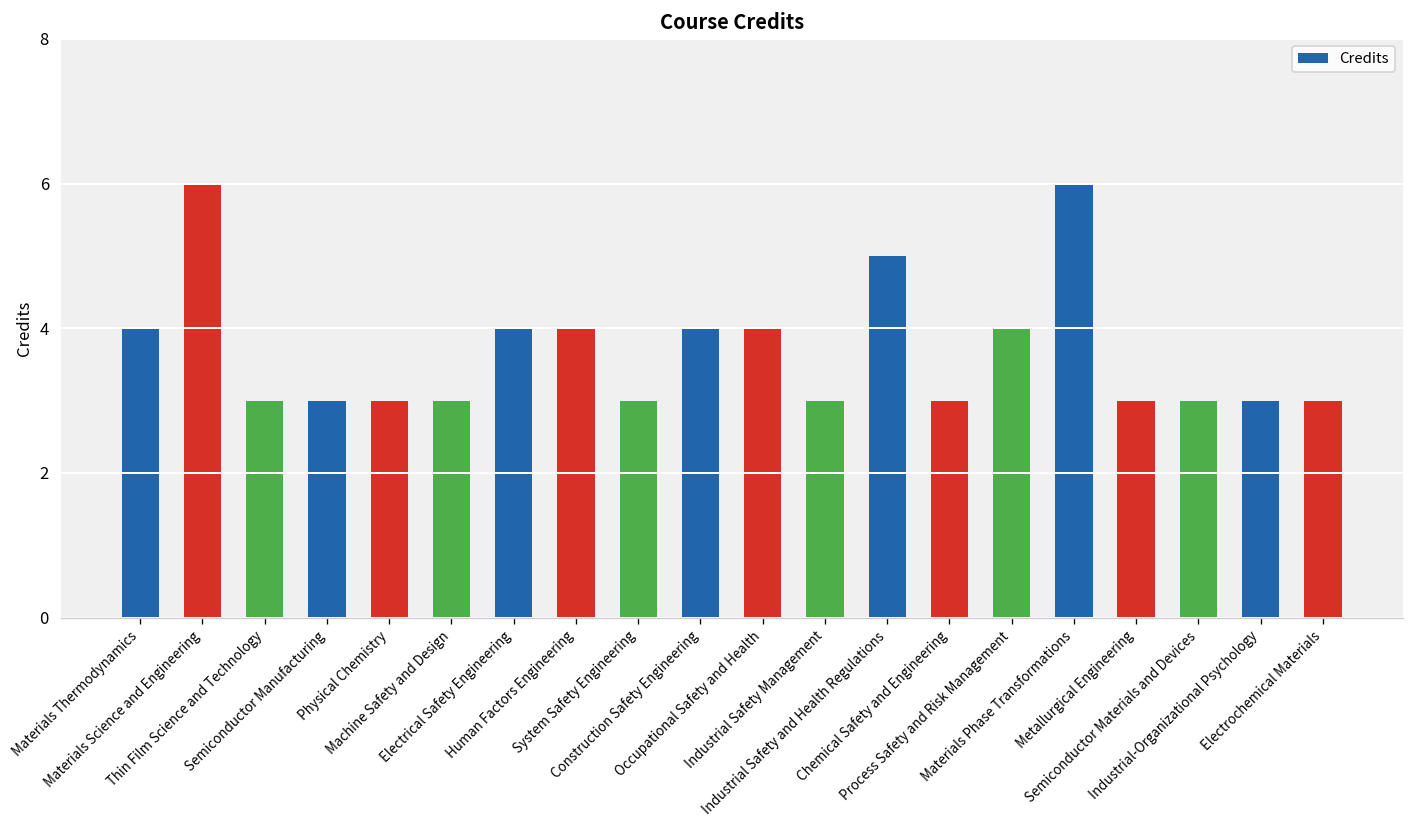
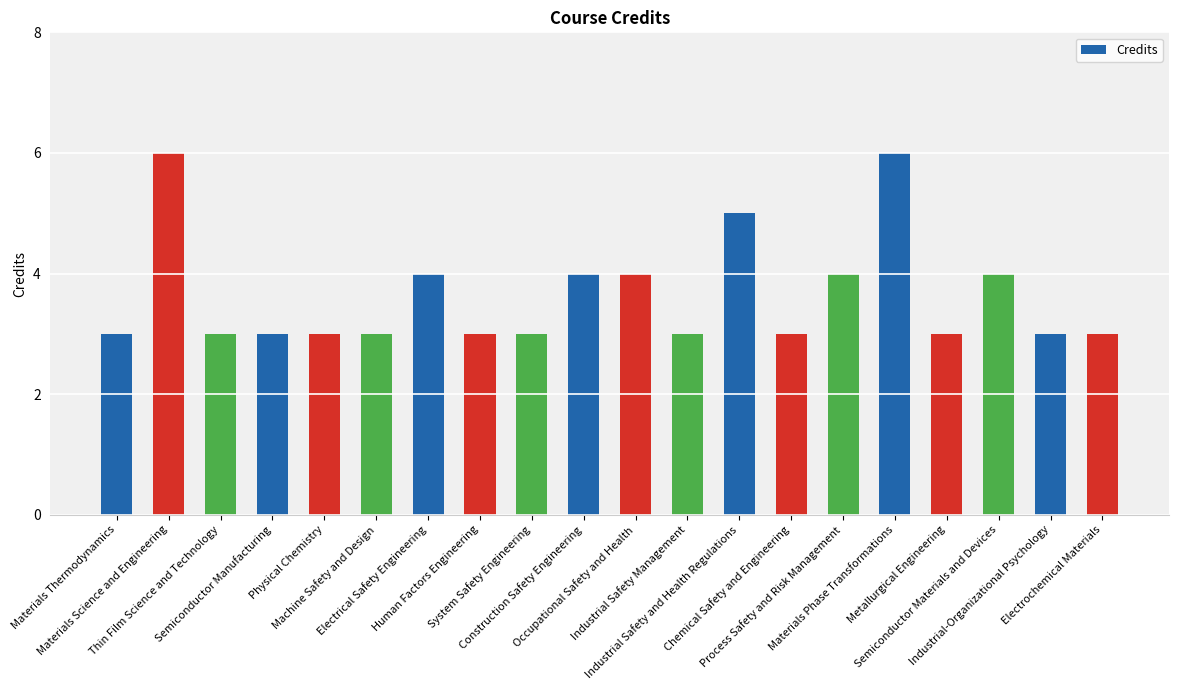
  {
-   "Materials Thermodynamics": 4,
+   "Materials Thermodynamics": 3,
    "Materials Science and Engineering": 6,
    "Thin Film Science and Technology": 3,
    "Semiconductor Manufacturing": 3,
    "Physical Chemistry": 3,
    "Machine Safety and Design": 3,
    "Electrical Safety Engineering": 4,
-   "Human Factors Engineering": 4,
+   "Human Factors Engineering": 3,
    "System Safety Engineering": 3,
    "Construction Safety Engineering": 4,
    "Occupational Safety and Health": 4,
    "Industrial Safety Management": 3,
    "Industrial Safety and Health Regulations": 5,
    "Chemical Safety and Engineering": 3,
    "Process Safety and Risk Management": 4,
    "Materials Phase Transformations": 6,
    "Metallurgical Engineering": 3,
-   "Semiconductor Materials and Devices": 3,
+   "Semiconductor Materials and Devices": 4,
    "Industrial-Organizational Psychology": 3,
    "Electrochemical Materials": 3
  }
